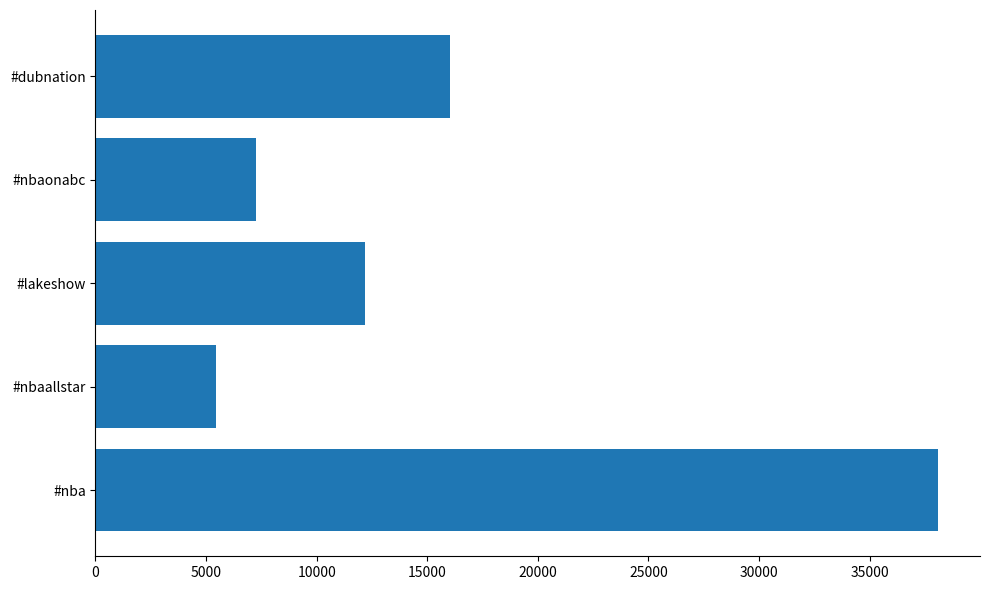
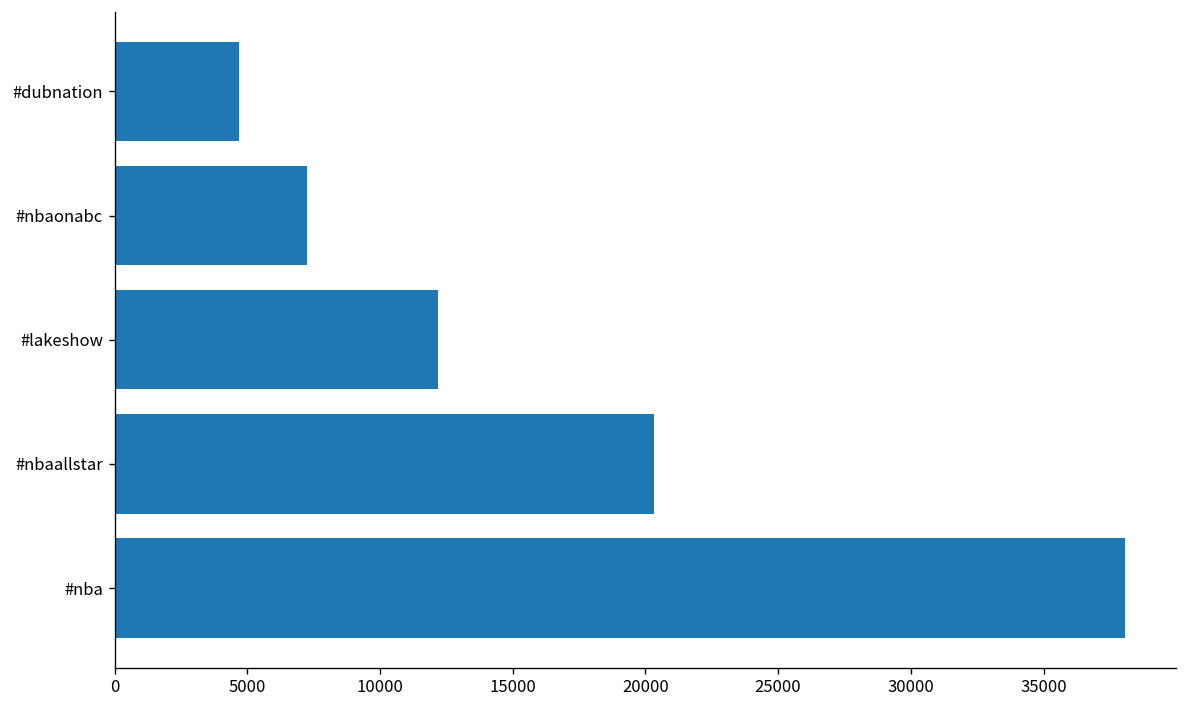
  {
-   "#dubnation": 16000,
+   "#dubnation": 4700,
    "#nbaonabc": 7200,
    "#lakeshow": 12200,
-   "#nbaallstar": 5500,
+   "#nbaallstar": 20300,
    "#nba": 38100
  }
